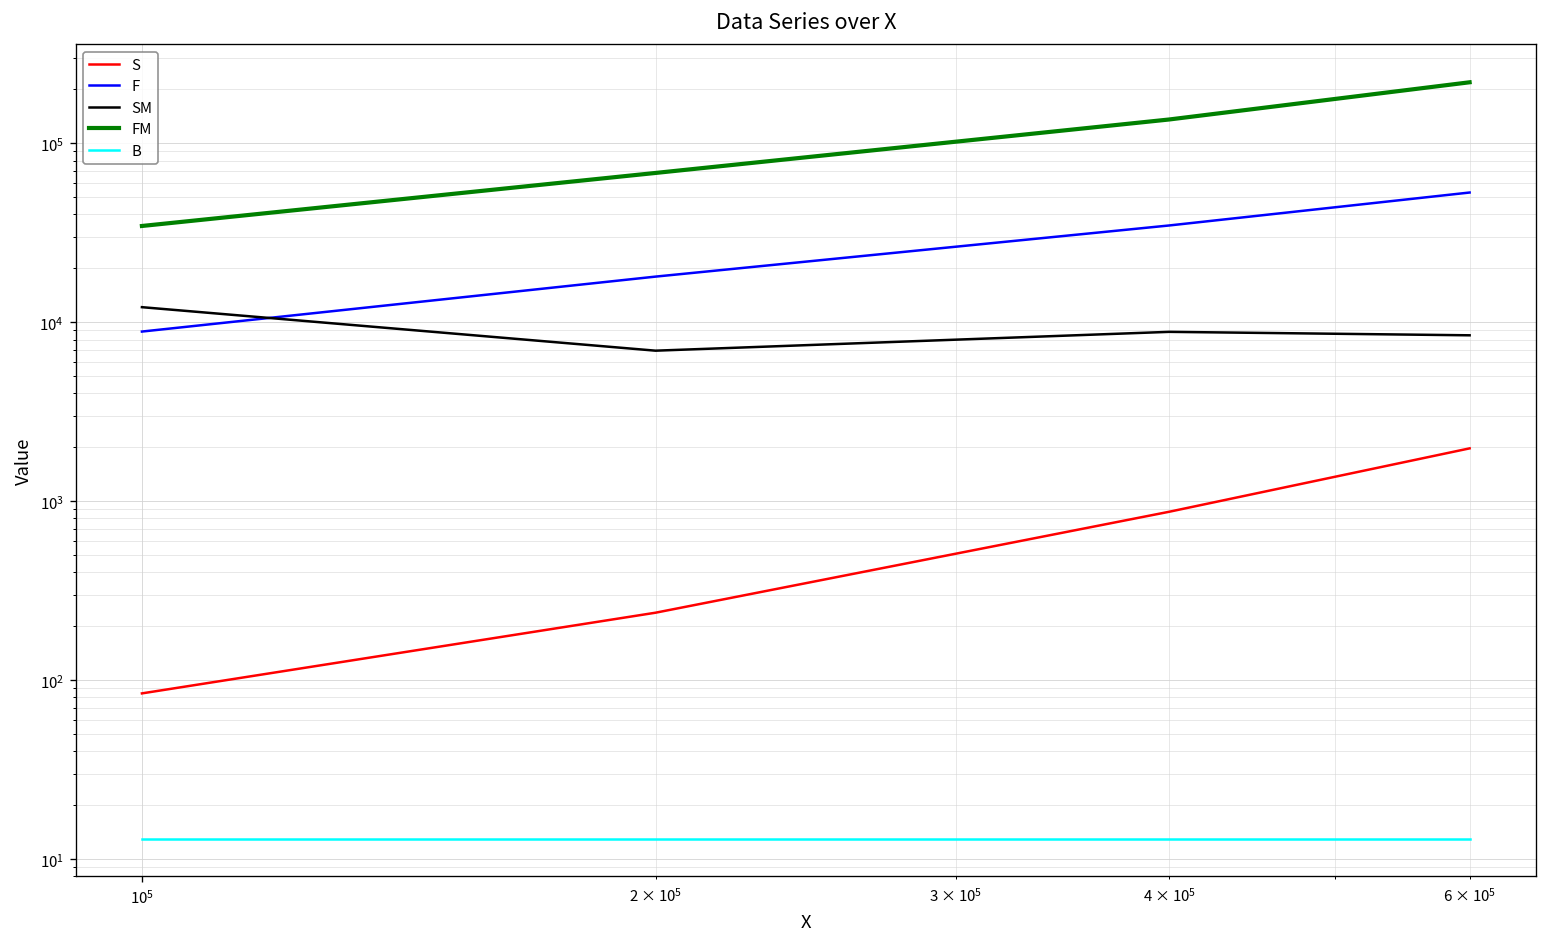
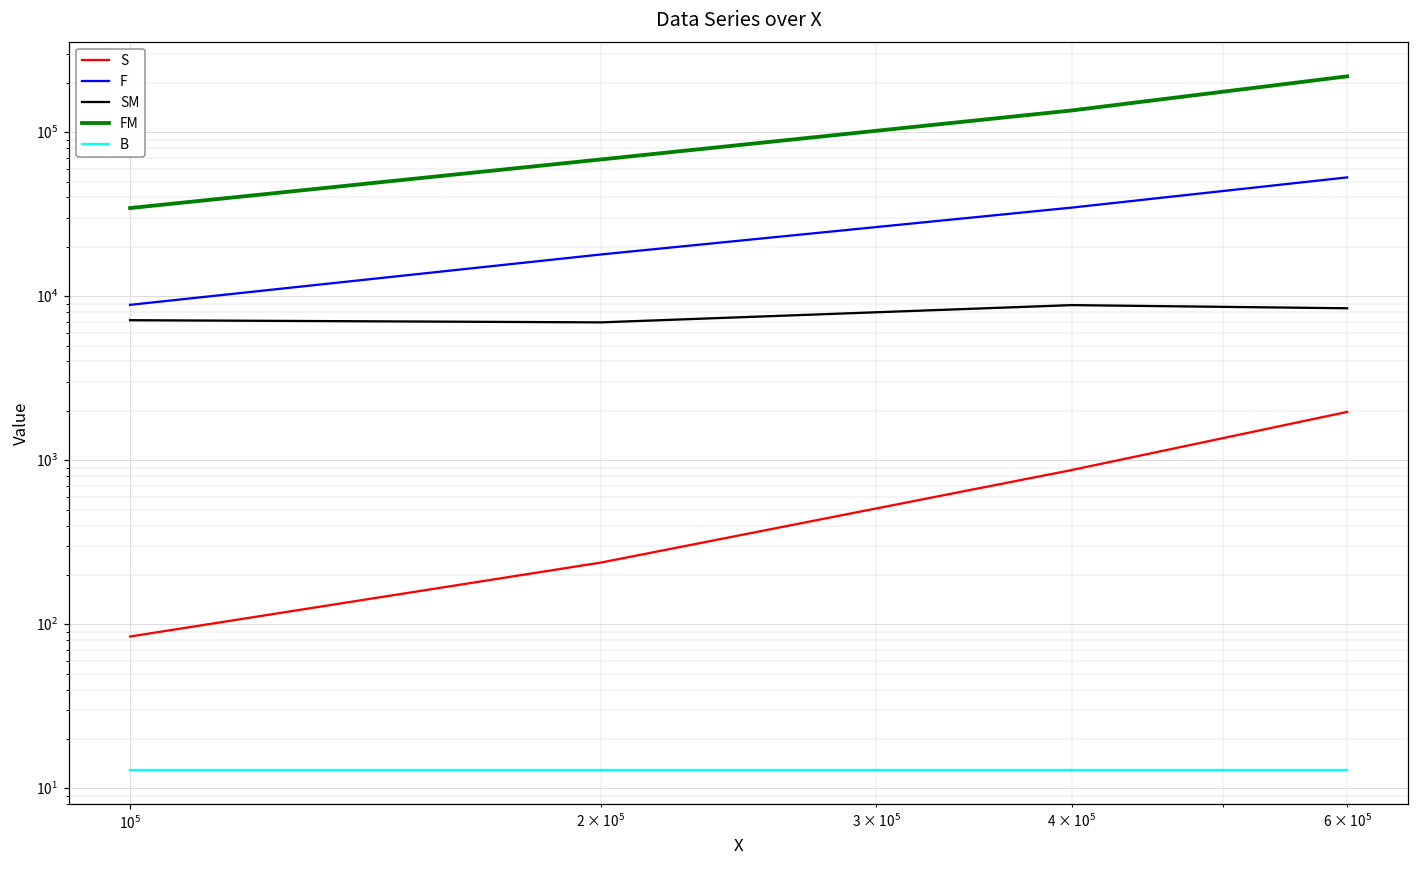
  {
    "S": {
      "10^5": 80
    },
    "F": {
      "10^5": 9000
    },
    "SM": {
-     "10^5": 12000
+     "10^5": 7000
    },
    "FM": {
      "10^5": 34000
    },
    "B": {
      "10^5": 13
    }
  }
